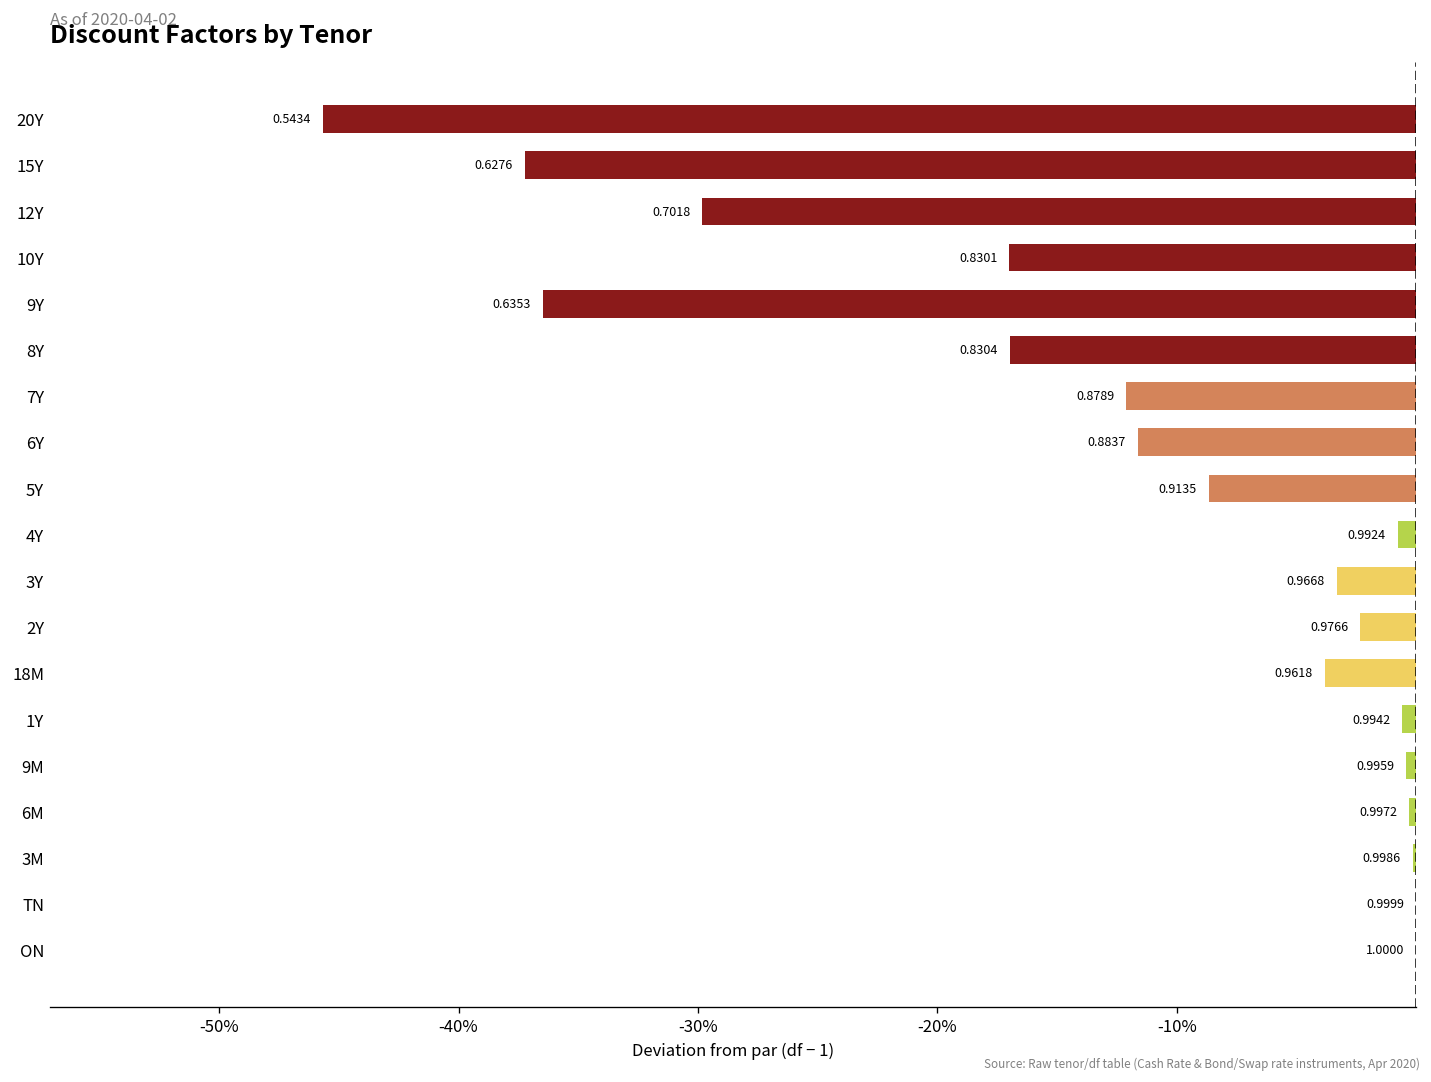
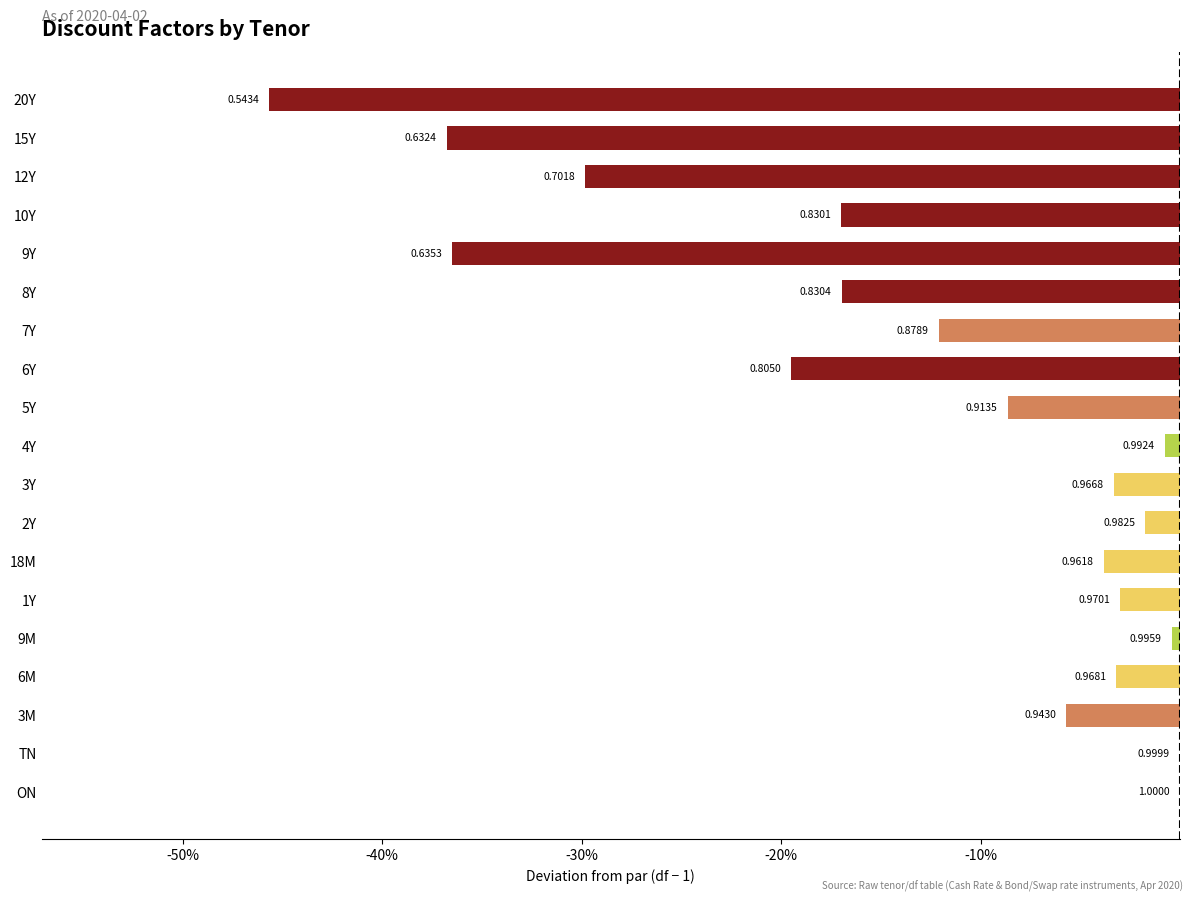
  {
-   "15Y": 0.6276,
-   "6Y": 0.8837,
-   "2Y": 0.9766,
-   "1Y": 0.9942,
-   "6M": 0.9972,
-   "3M": 0.9986
+   "15Y": 0.6324,
+   "6Y": 0.8050,
+   "2Y": 0.9825,
+   "1Y": 0.9701,
+   "6M": 0.9681,
+   "3M": 0.9430
  }
